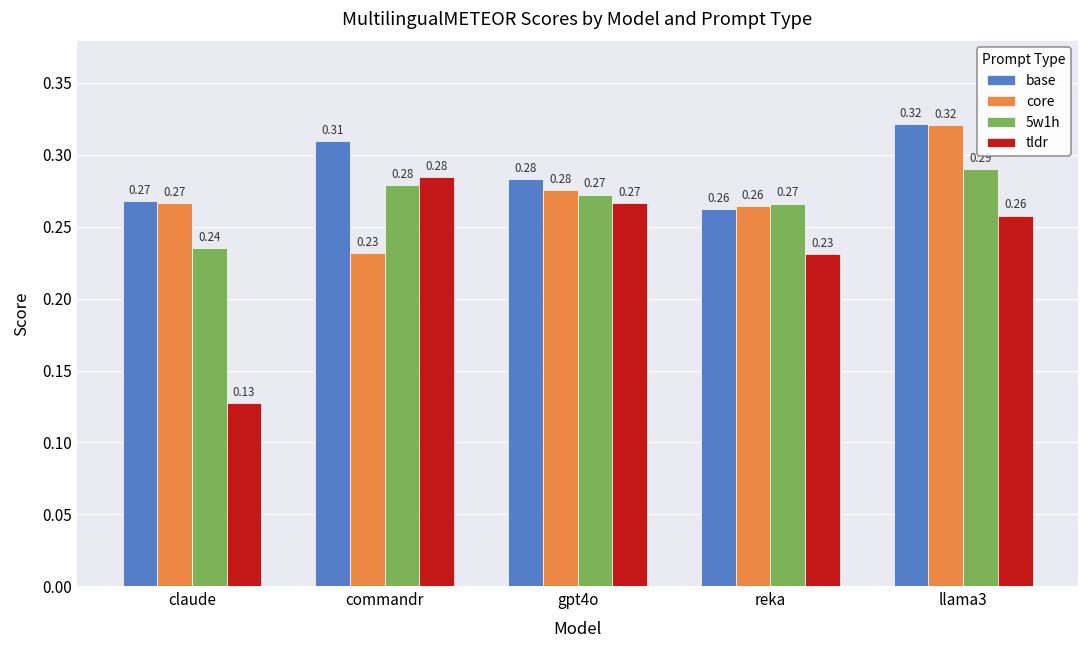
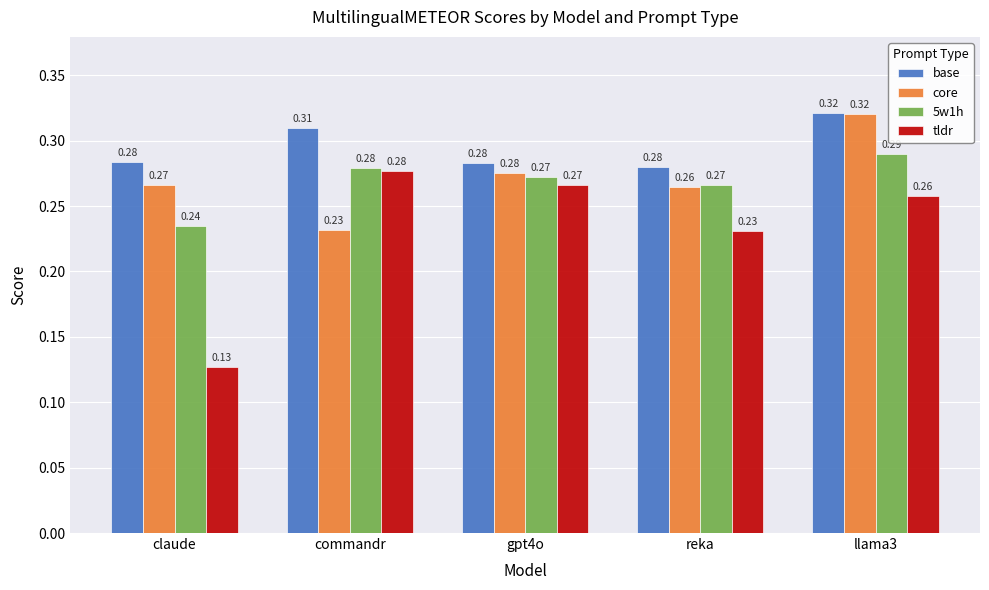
  {
    "base": {
-     "claude": 0.27,
+     "claude": 0.28,
      "commandr": 0.31,
      "gpt4o": 0.28,
-     "reka": 0.26,
+     "reka": 0.28,
      "llama3": 0.32
    },
    "core": {
      "claude": 0.27,
      "commandr": 0.23,
      "gpt4o": 0.28,
      "reka": 0.26,
      "llama3": 0.32
    },
    "5w1h": {
      "claude": 0.24,
      "commandr": 0.28,
      "gpt4o": 0.27,
      "reka": 0.27
    },
    "tldr": {
-     "commandr": 0.284
+     "commandr": 0.277
    }
  }
